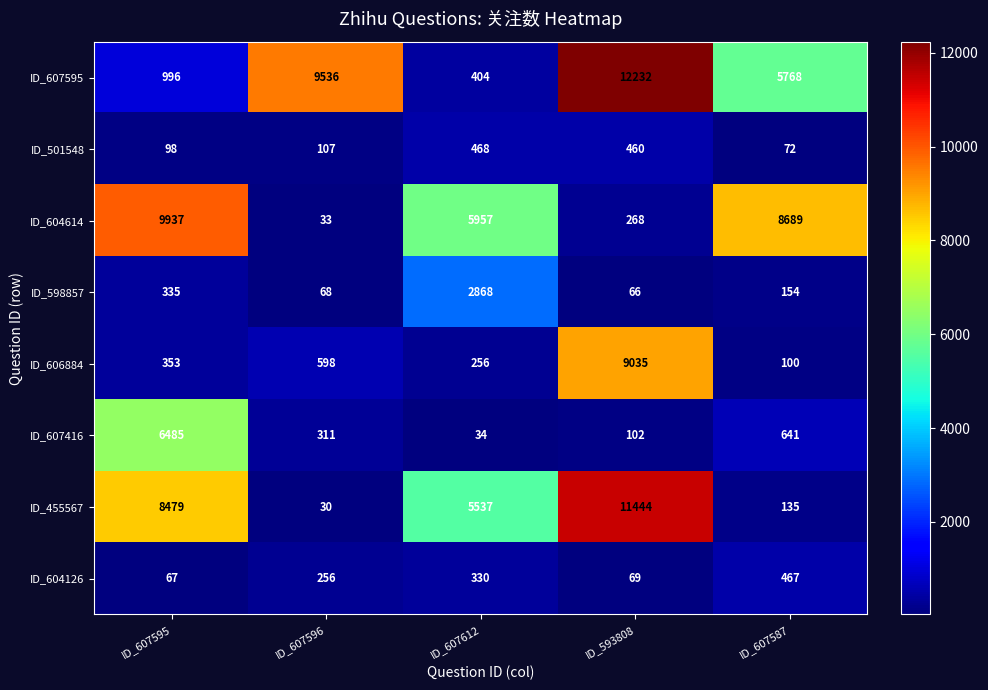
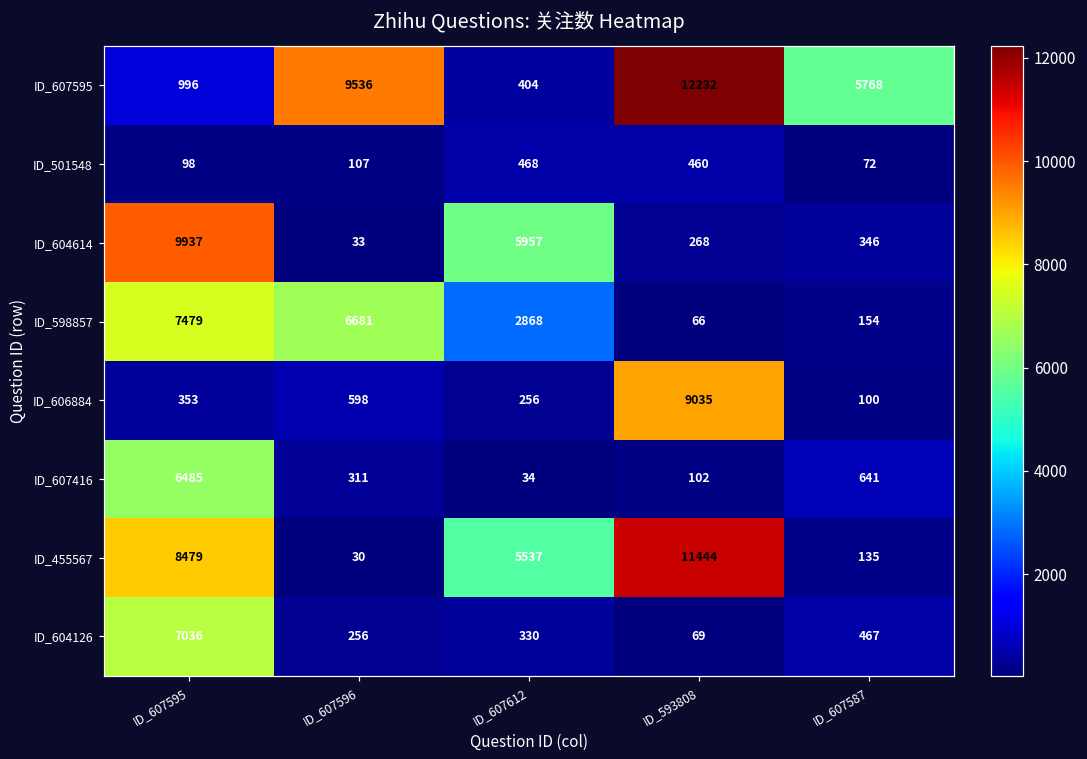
  {
    "ID_607595": {
      "ID_607595": 996,
      "ID_607596": 9536,
      "ID_607612": 404,
      "ID_593808": 12232,
      "ID_607587": 5768
    },
    "ID_501548": {
      "ID_607595": 98,
      "ID_607596": 107,
      "ID_607612": 468,
      "ID_593808": 460,
      "ID_607587": 72
    },
    "ID_604614": {
      "ID_607595": 9937,
      "ID_607596": 33,
      "ID_607612": 5957,
      "ID_593808": 268,
-     "ID_607587": 8689
+     "ID_607587": 346
    },
    "ID_598857": {
-     "ID_607595": 335,
-     "ID_607596": 68,
+     "ID_607595": 7479,
+     "ID_607596": 6681,
      "ID_607612": 2868,
      "ID_593808": 66,
      "ID_607587": 154
    },
    "ID_606884": {
      "ID_607595": 353,
      "ID_607596": 598,
      "ID_607612": 256,
      "ID_593808": 9035,
      "ID_607587": 100
    },
    "ID_607416": {
      "ID_607595": 6485,
      "ID_607596": 311,
      "ID_607612": 34,
      "ID_593808": 102,
      "ID_607587": 641
    },
    "ID_455567": {
      "ID_607595": 8479,
      "ID_607596": 30,
      "ID_607612": 5537,
      "ID_593808": 11444,
      "ID_607587": 135
    },
    "ID_604126": {
-     "ID_607595": 67,
+     "ID_607595": 7036,
      "ID_607596": 256,
      "ID_607612": 330,
      "ID_593808": 69,
      "ID_607587": 467
    }
  }
